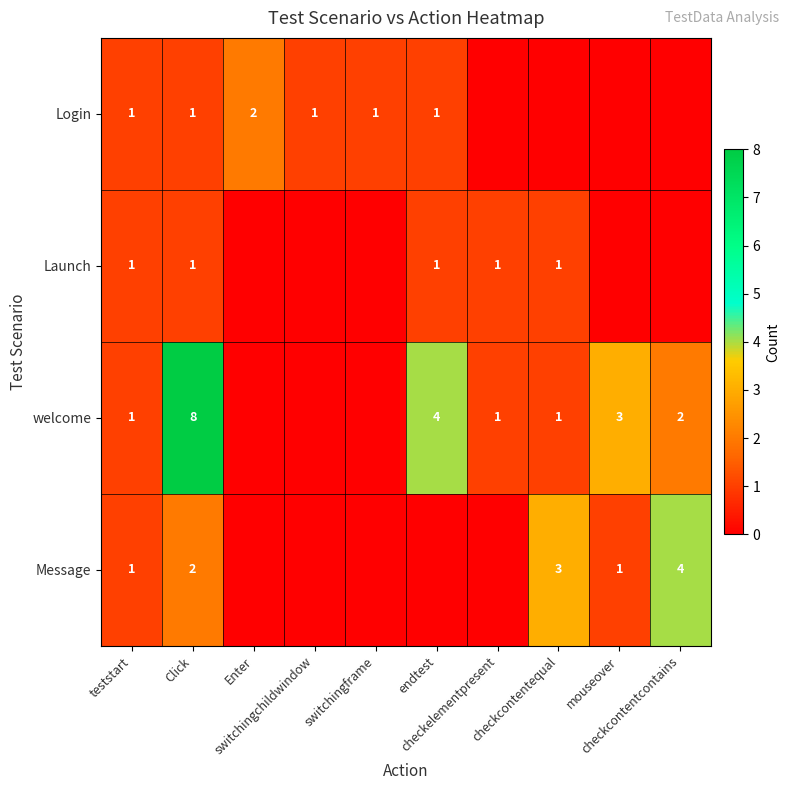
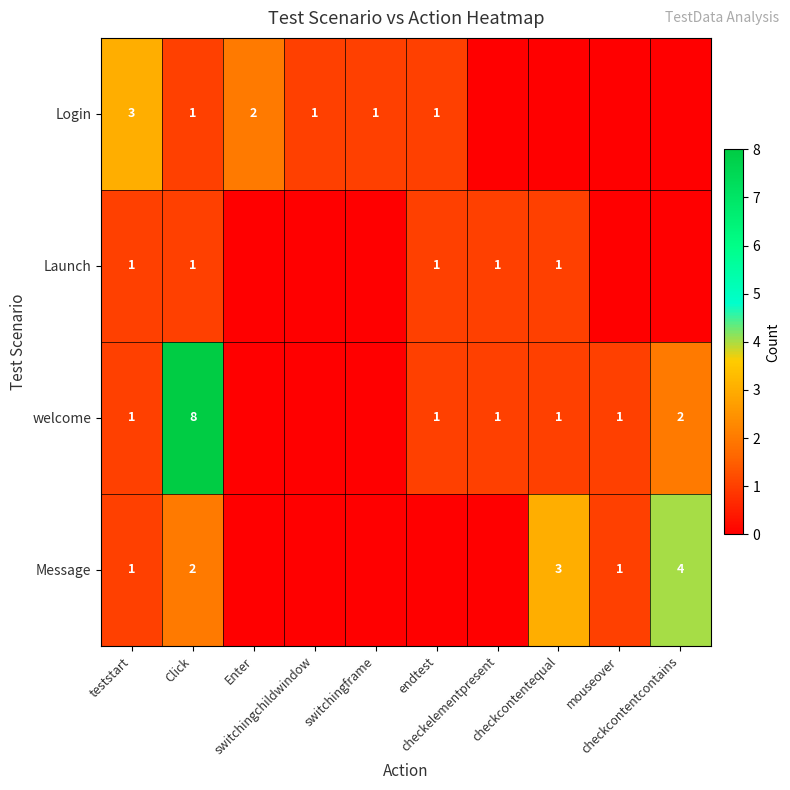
  {
    "Login": {
-     "teststart": 1,
+     "teststart": 3,
      "Click": 1,
      "Enter": 2,
      "switchingchildwindow": 1,
      "switchingframe": 1,
      "endtest": 1
    },
    "Launch": {
      "teststart": 1,
      "Click": 1,
      "endtest": 1,
      "checkelementpresent": 1,
      "checkcontentequal": 1
    },
    "welcome": {
      "teststart": 1,
      "Click": 8,
-     "endtest": 4,
+     "endtest": 1,
      "checkelementpresent": 1,
      "checkcontentequal": 1,
-     "mouseover": 3,
+     "mouseover": 1,
      "checkcontentcontains": 2
    },
    "Message": {
      "teststart": 1,
      "Click": 2,
      "checkcontentequal": 3,
      "mouseover": 1,
      "checkcontentcontains": 4
    }
  }
